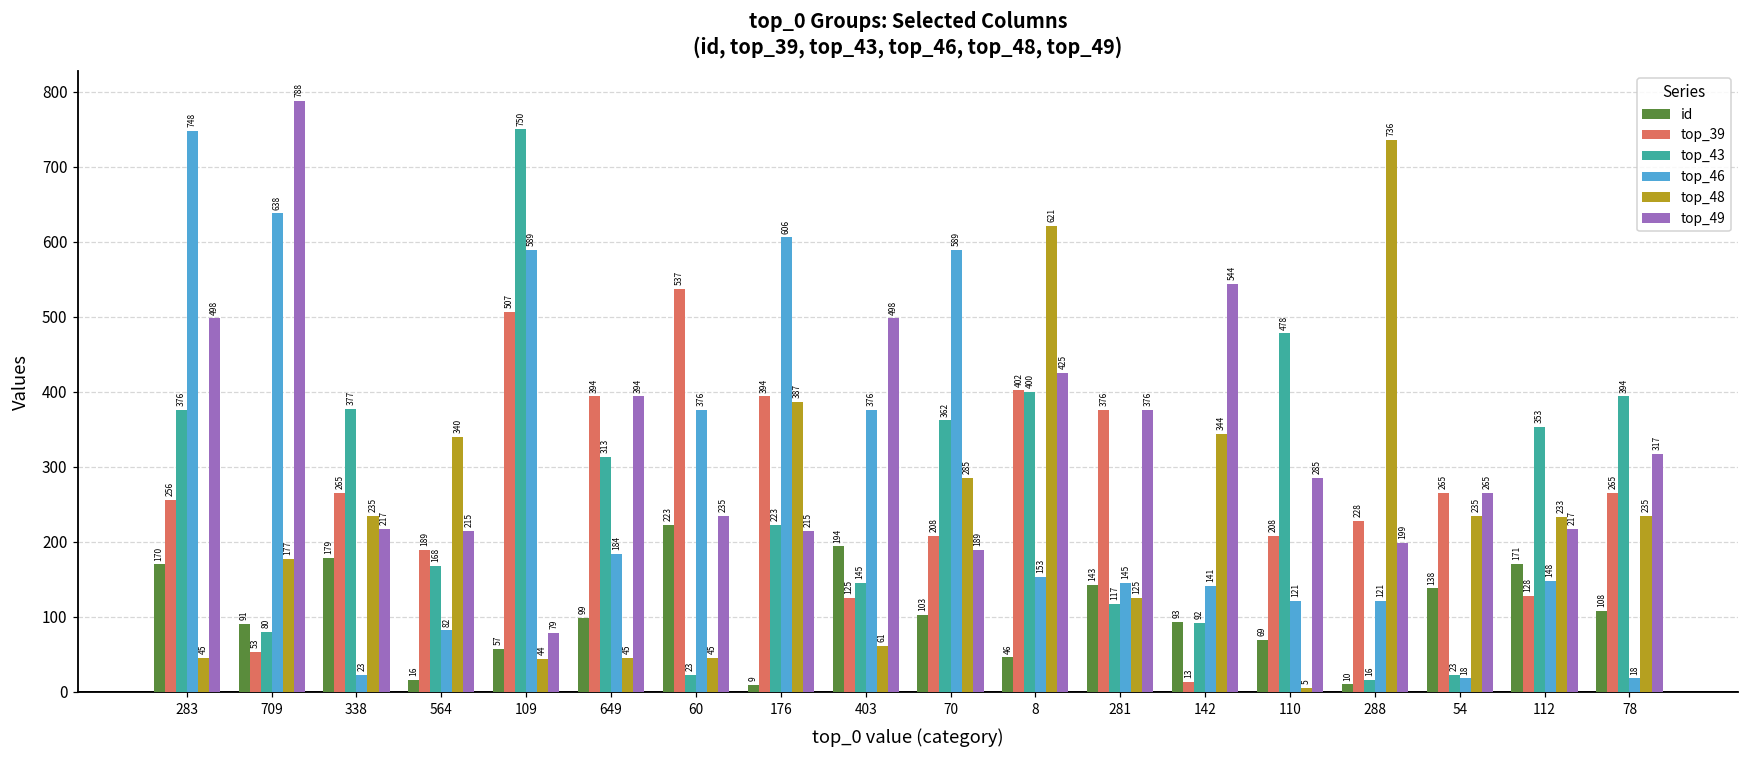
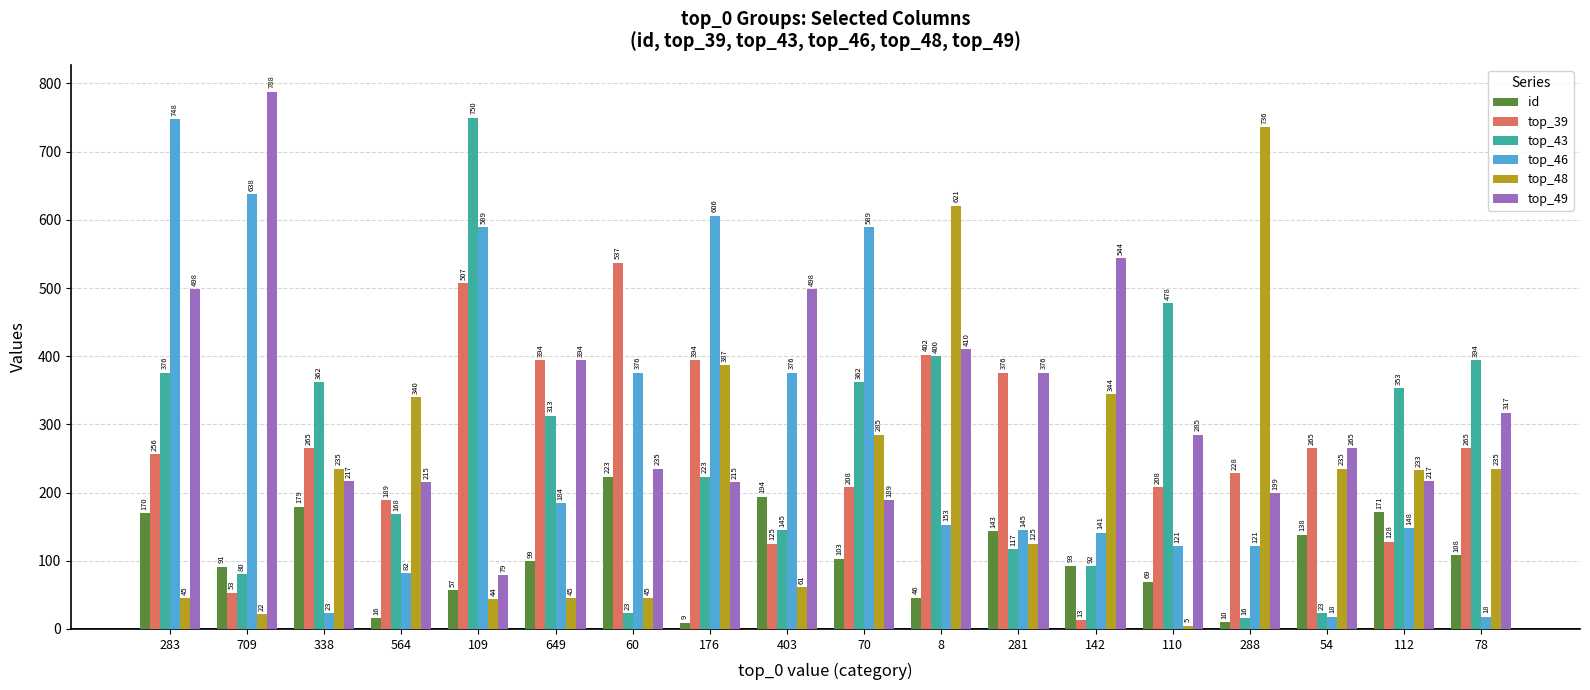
  {
    "id": {
      "283": 170,
      "709": 91,
      "338": 179,
      "564": 16,
      "109": 57,
      "649": 99,
      "60": 223,
      "176": 9,
      "403": 194,
      "70": 103,
      "8": 46,
      "281": 143,
      "142": 93,
      "110": 69,
      "288": 10,
      "54": 138,
      "112": 171,
      "78": 108
    },
    "top_39": {
      "283": 256,
      "709": 53,
      "338": 265,
      "564": 189,
      "109": 507,
      "649": 394,
      "60": 537,
      "176": 394,
      "403": 125,
      "70": 208,
      "8": 402,
      "281": 376,
      "142": 13,
      "110": 208,
      "288": 228,
      "54": 265,
      "112": 128,
      "78": 265
    },
    "top_43": {
      "283": 376,
      "709": 80,
-     "338": 377,
+     "338": 362,
      "564": 168,
      "109": 750,
      "649": 313,
      "60": 23,
      "176": 223,
      "403": 145,
      "70": 362,
      "8": 400,
      "281": 117,
      "142": 92,
      "110": 478,
      "288": 16,
      "54": 23,
      "112": 353,
      "78": 394
    },
    "top_46": {
      "283": 748,
      "709": 638,
      "338": 23,
      "564": 82,
      "109": 589,
      "649": 184,
      "60": 376,
      "176": 606,
      "403": 376,
      "70": 589,
      "8": 153,
      "281": 145,
      "142": 141,
      "110": 121,
      "288": 121,
      "54": 18,
      "112": 148,
      "78": 18
    },
    "top_48": {
      "283": 45,
-     "709": 177,
+     "709": 22,
      "338": 235,
      "564": 340,
      "109": 44,
      "649": 45,
      "60": 45,
      "176": 387,
      "403": 61,
      "70": 285,
      "8": 621,
      "281": 125,
      "142": 344,
      "110": 5,
      "288": 736,
      "54": 235,
      "112": 233,
      "78": 235
    },
    "top_49": {
      "283": 498,
      "709": 788,
      "338": 217,
      "564": 215,
      "109": 79,
      "649": 394,
      "60": 235,
      "176": 215,
      "403": 498,
      "70": 189,
-     "8": 425,
+     "8": 410,
      "281": 376,
      "142": 544,
      "110": 285,
      "288": 199,
      "54": 265,
      "112": 217,
      "78": 317
    }
  }
